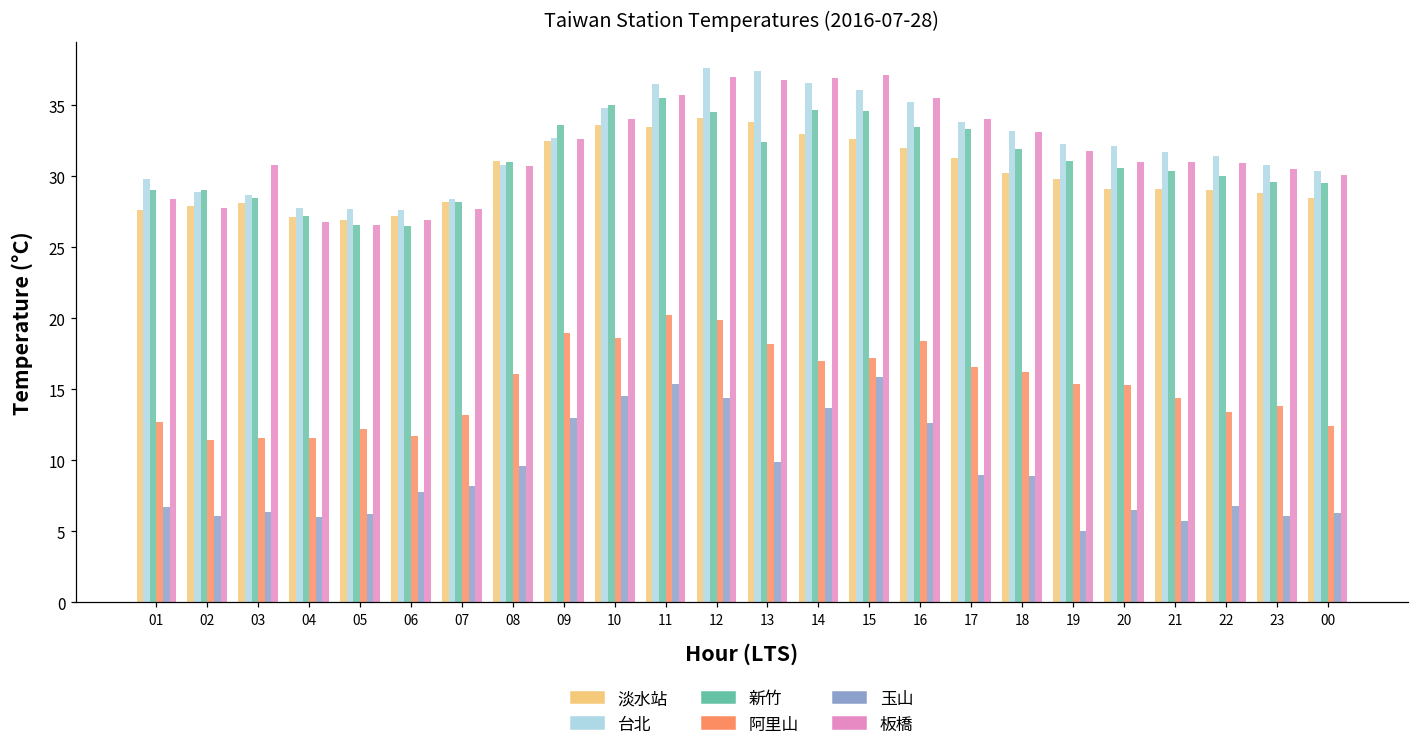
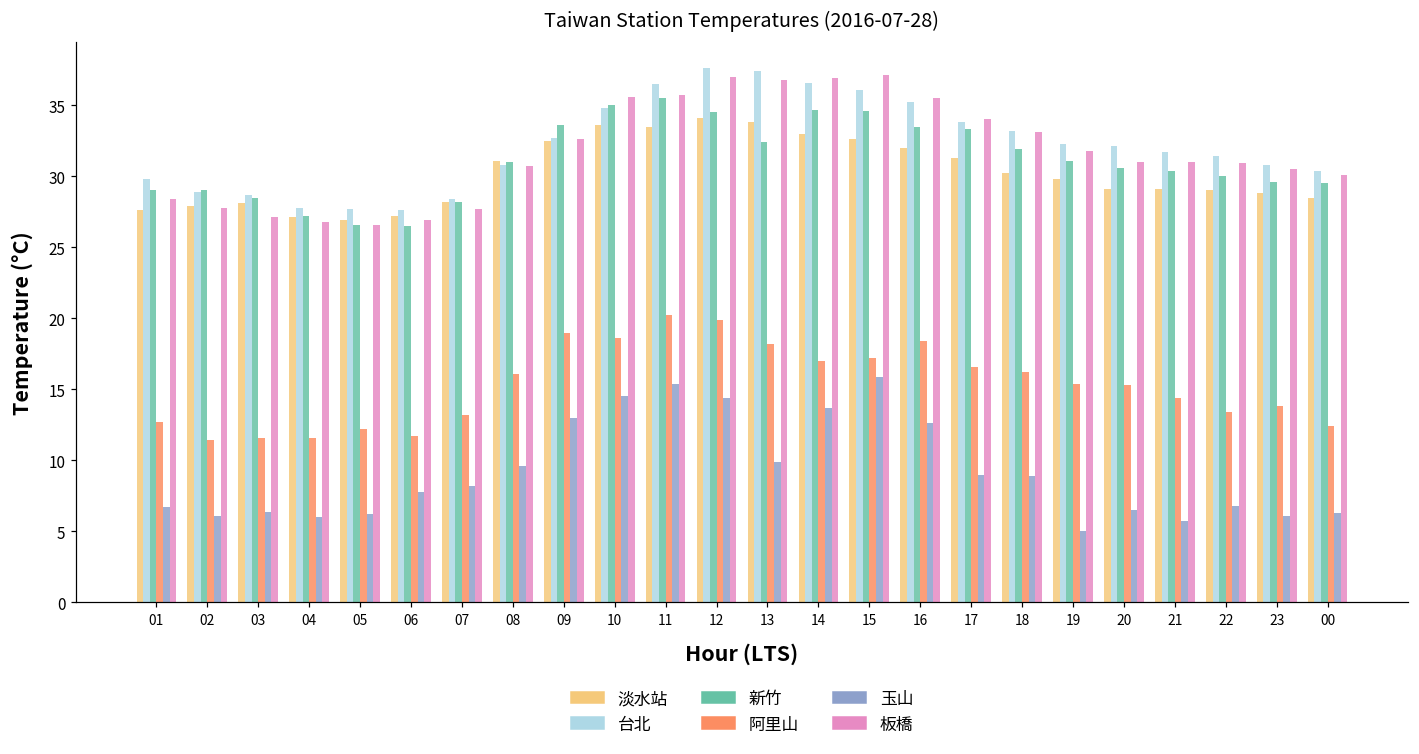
  {
    "淡水站": {
      "01": 27.6,
      "02": 27.9,
      "03": 28.1,
      "04": 27.1,
      "05": 26.9,
      "06": 27.2,
      "07": 28.2,
      "08": 31.1,
      "09": 32.5,
      "10": 33.6,
      "11": 33.5,
      "12": 34.1,
      "13": 33.8,
      "14": 33.0,
      "15": 32.6,
      "16": 32.0,
      "17": 31.3,
      "18": 30.2,
      "19": 29.8,
      "20": 29.1,
      "21": 29.1,
      "22": 29.0,
      "23": 28.8,
      "00": 28.5
    },
    "台北": {
      "01": 29.8,
      "02": 28.9,
      "03": 28.7,
      "04": 27.8,
      "05": 27.7,
      "06": 27.6,
      "07": 28.4,
      "08": 30.8,
      "09": 32.7,
      "10": 34.8,
      "11": 36.5,
      "12": 37.6,
      "13": 37.4,
      "14": 36.6,
      "15": 36.1,
      "16": 35.2,
      "17": 33.8,
      "18": 33.2,
      "19": 32.3,
      "20": 32.1,
      "21": 31.7,
      "22": 31.4,
      "23": 30.8,
      "00": 30.4
    },
    "新竹": {
      "01": 29.0,
      "02": 29.0,
      "03": 28.5,
      "04": 27.2,
      "05": 26.6,
      "06": 26.5,
      "07": 28.2,
      "08": 31.0,
      "09": 33.6,
      "10": 35.0,
      "11": 35.5,
      "12": 34.5,
      "13": 32.4,
      "14": 34.7,
      "15": 34.6,
      "16": 33.5,
      "17": 33.3,
      "18": 31.9,
      "19": 31.1,
      "20": 30.6,
      "21": 30.4,
      "22": 30.0,
      "23": 29.6,
      "00": 29.5
    },
    "阿里山": {
      "01": 12.7,
      "02": 11.4,
      "03": 11.6,
      "04": 11.6,
      "05": 12.2,
      "06": 11.7,
      "07": 13.2,
      "08": 16.1,
      "09": 19.0,
      "10": 18.6,
      "11": 20.2,
      "12": 19.9,
      "13": 18.2,
      "14": 17.0,
      "15": 17.2,
      "16": 18.4,
      "17": 16.6,
      "18": 16.2,
      "19": 15.4,
      "20": 15.3,
      "21": 14.4,
      "22": 13.4,
      "23": 13.8,
      "00": 12.4
    },
    "玉山": {
      "01": 6.7,
      "02": 6.1,
      "03": 6.4,
      "04": 6.0,
      "05": 6.2,
      "06": 7.8,
      "07": 8.2,
      "08": 9.6,
      "09": 13.0,
      "10": 14.5,
      "11": 15.4,
      "12": 14.4,
      "13": 9.9,
      "14": 13.7,
      "15": 15.9,
      "16": 12.6,
      "17": 9.0,
      "18": 8.9,
      "19": 5.0,
      "20": 6.5,
      "21": 5.7,
      "22": 6.8,
      "23": 6.1,
      "00": 6.3
    },
    "板橋": {
      "01": 28.4,
      "02": 27.8,
-     "03": 30.8,
+     "03": 27.1,
      "04": 26.8,
      "05": 26.6,
      "06": 26.9,
      "07": 27.7,
      "08": 30.7,
      "09": 32.6,
-     "10": 34.0,
+     "10": 35.6,
      "11": 35.7,
      "12": 37.0,
      "13": 36.8,
      "14": 36.9,
      "15": 37.1,
      "16": 35.5,
      "17": 34.0,
      "18": 33.1,
      "19": 31.8,
      "20": 31.0,
      "21": 31.0,
      "22": 30.9,
      "23": 30.5,
      "00": 30.1
    }
  }
